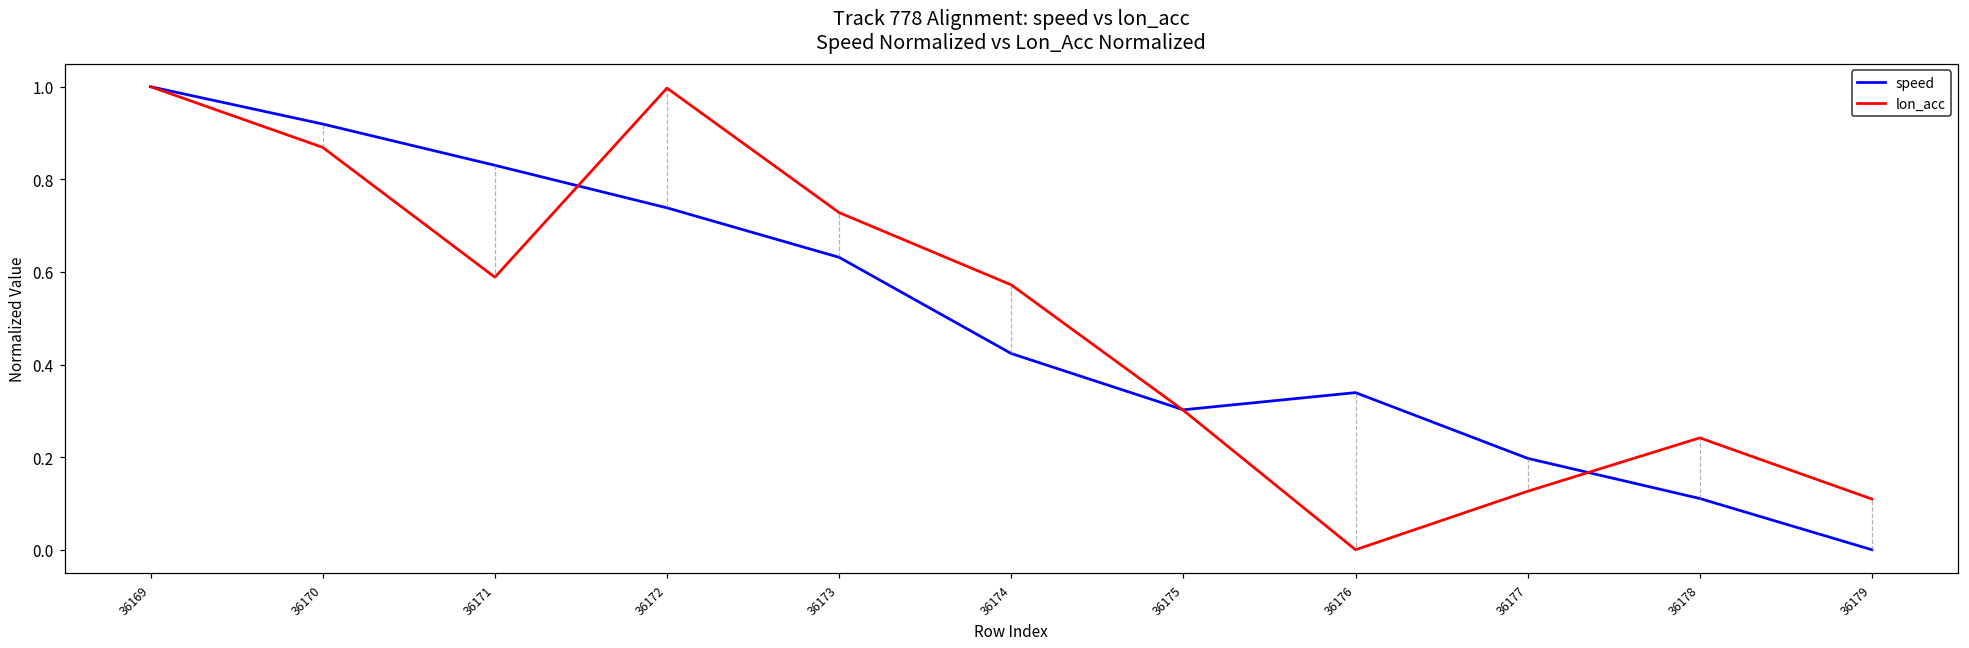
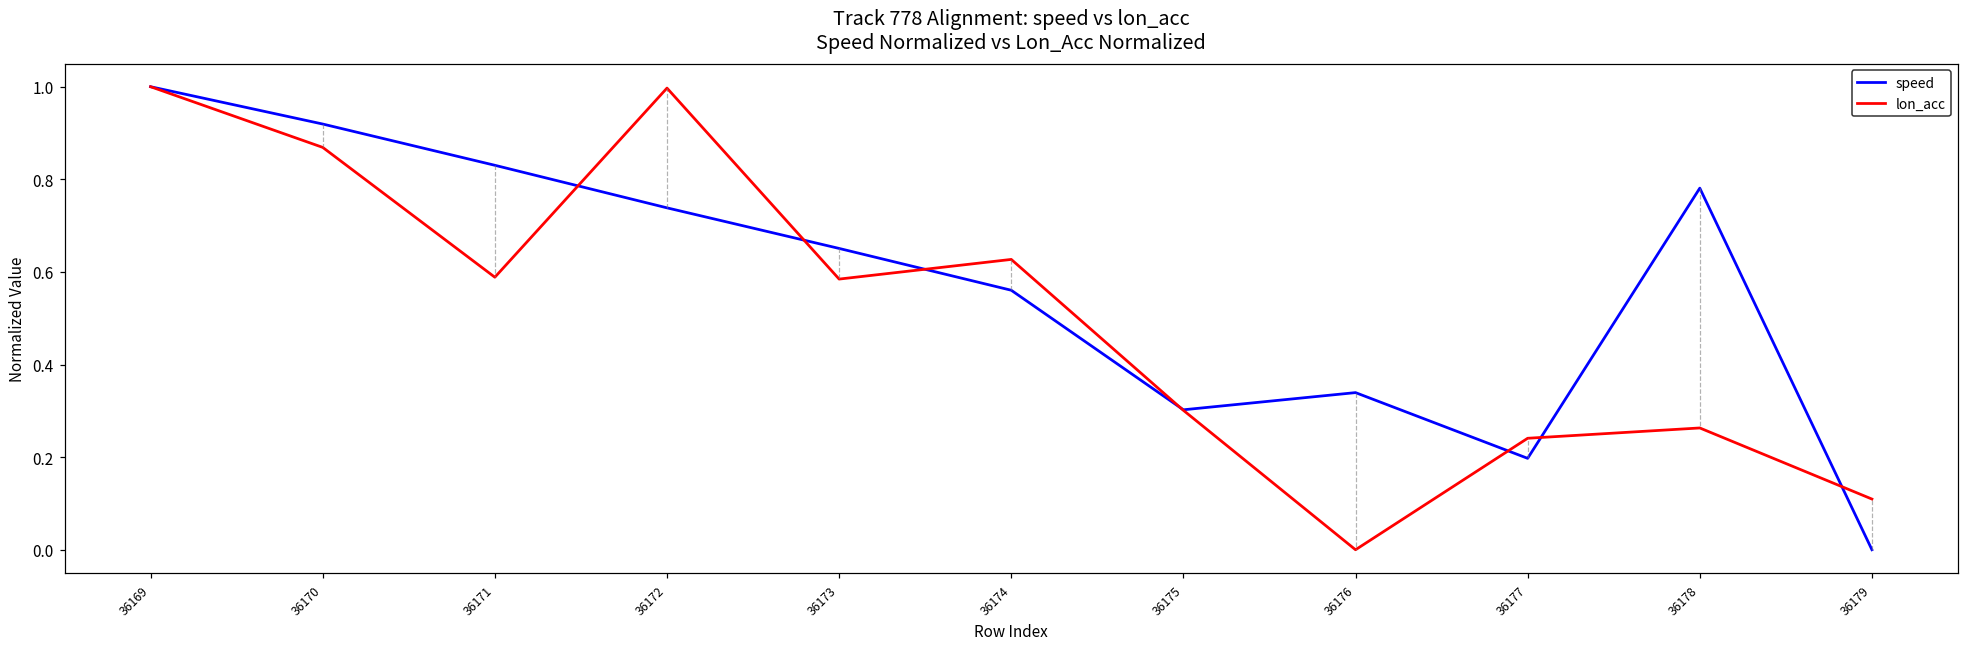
  {
    "speed": {
-     "36173": 0.63,
-     "36174": 0.42,
-     "36178": 0.11
+     "36173": 0.65,
+     "36174": 0.56,
+     "36178": 0.78
    },
    "lon_acc": {
-     "36173": 0.73,
-     "36174": 0.57,
-     "36177": 0.13,
-     "36178": 0.24
+     "36173": 0.58,
+     "36174": 0.63,
+     "36177": 0.24,
+     "36178": 0.26
    }
  }
